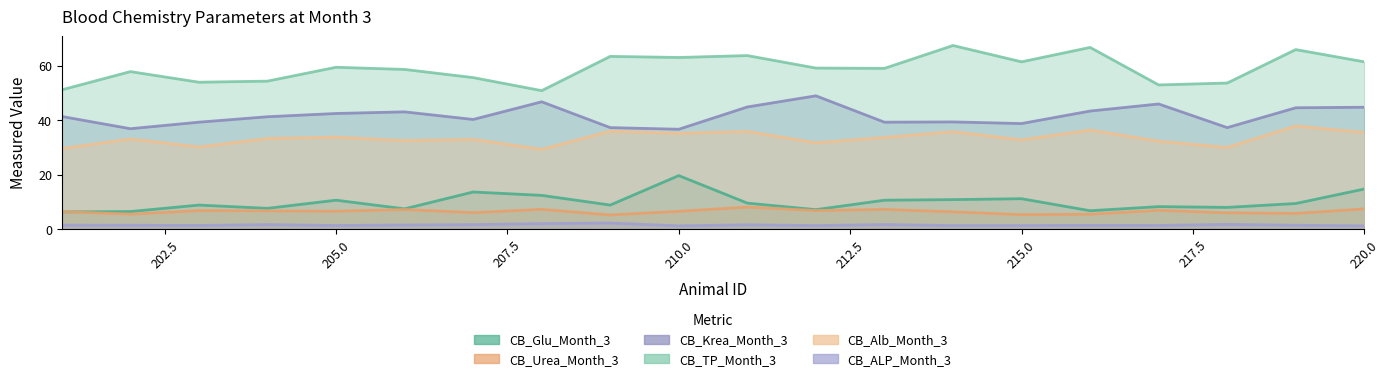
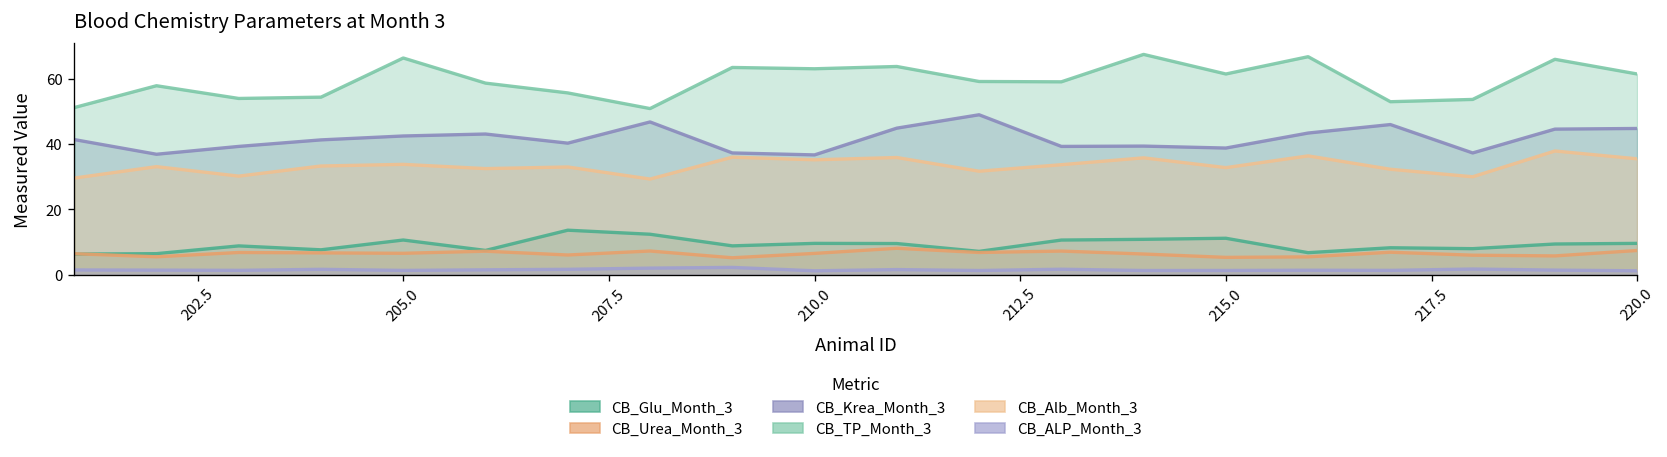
  {
    "CB_Glu_Month_3": {
      "205.0": 11,
-     "210.0": 20,
+     "210.0": 10,
      "215.0": 11,
-     "220.0": 15
+     "220.0": 10
    },
    "CB_TP_Month_3": {
-     "205.0": 60,
+     "205.0": 66,
      "210.0": 63,
      "215.0": 62,
      "220.0": 62
    }
  }
